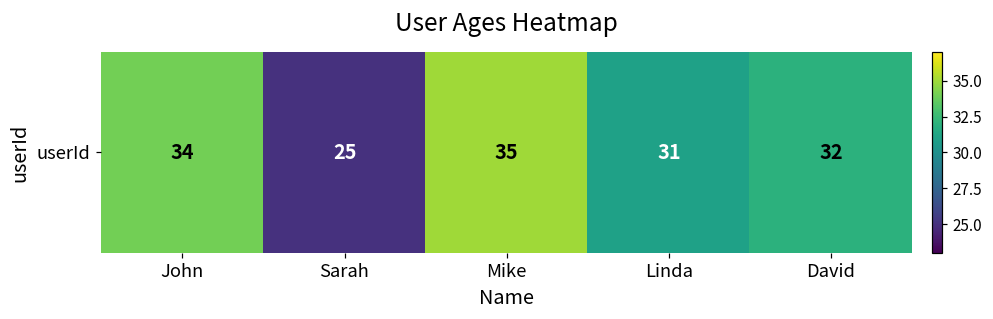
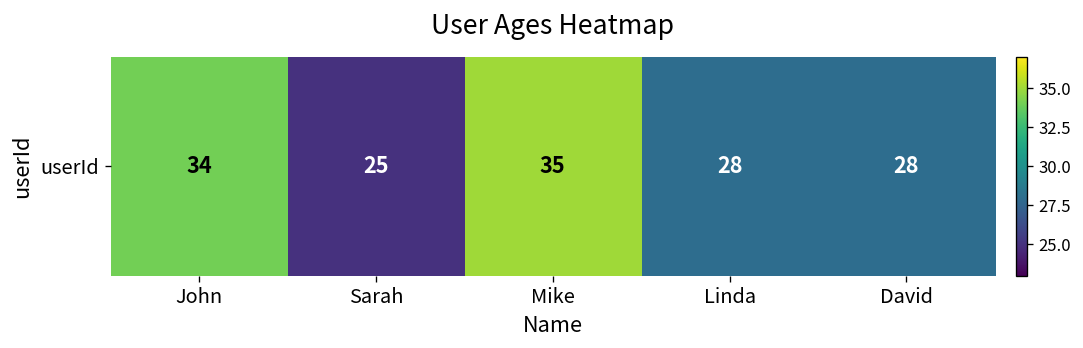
  {
    "userId": {
      "John": 34,
      "Sarah": 25,
      "Mike": 35,
-     "Linda": 31,
-     "David": 32
+     "Linda": 28,
+     "David": 28
    }
  }
